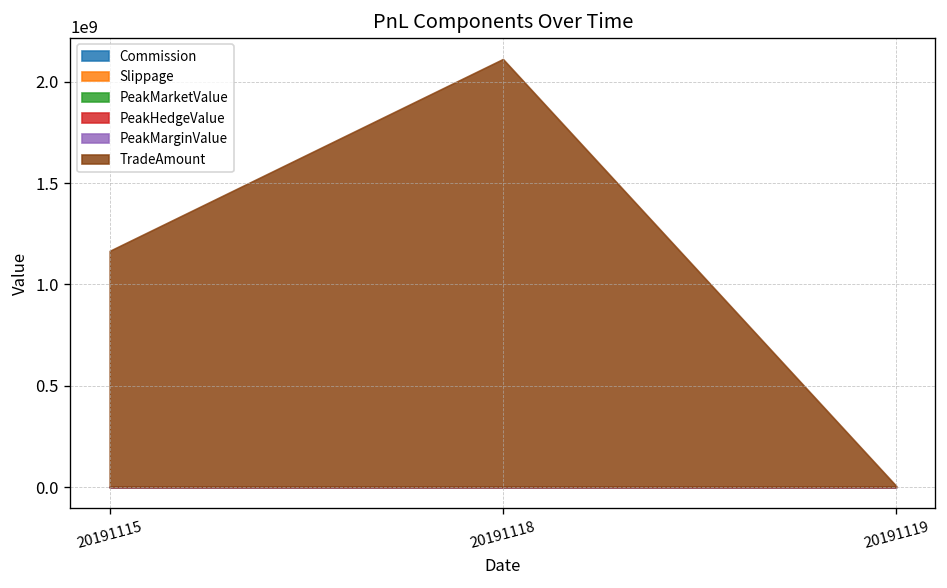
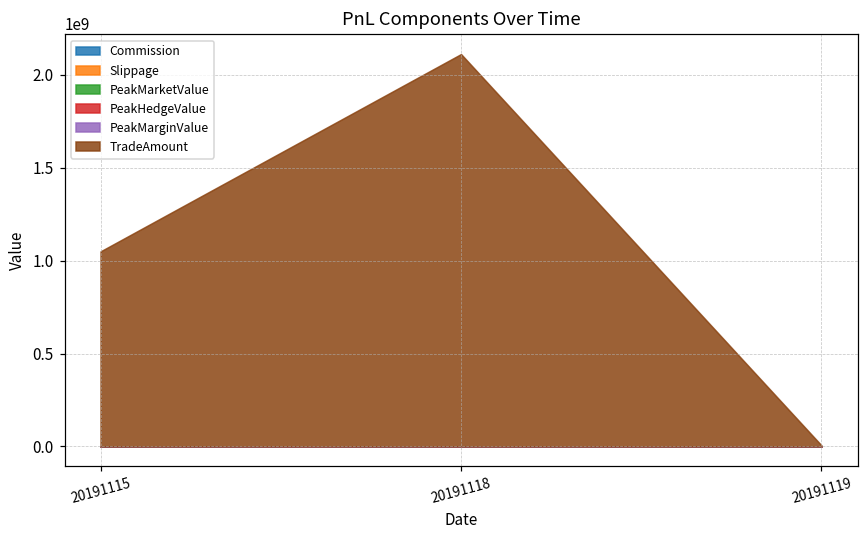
  {
    "TradeAmount": {
-     "20191115": 1170000000,
+     "20191115": 1050000000,
      "20191118": 2110000000
    }
  }
